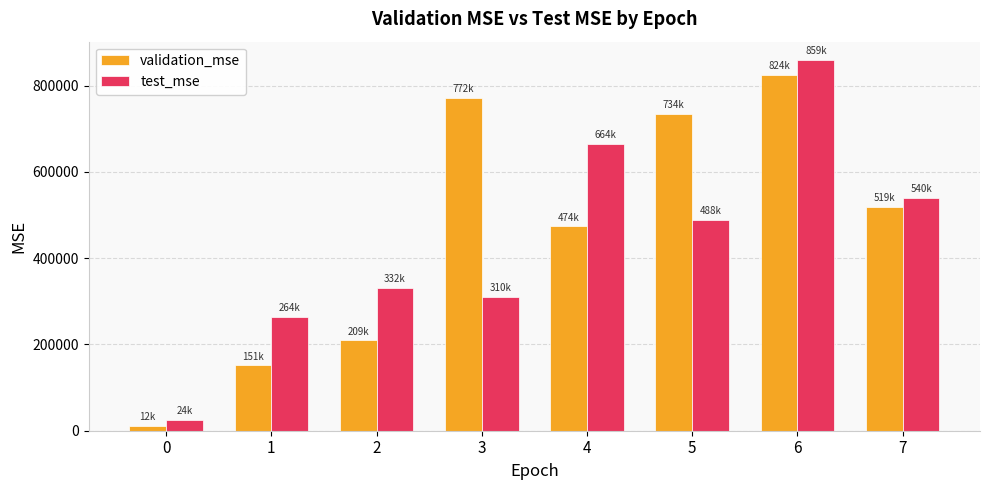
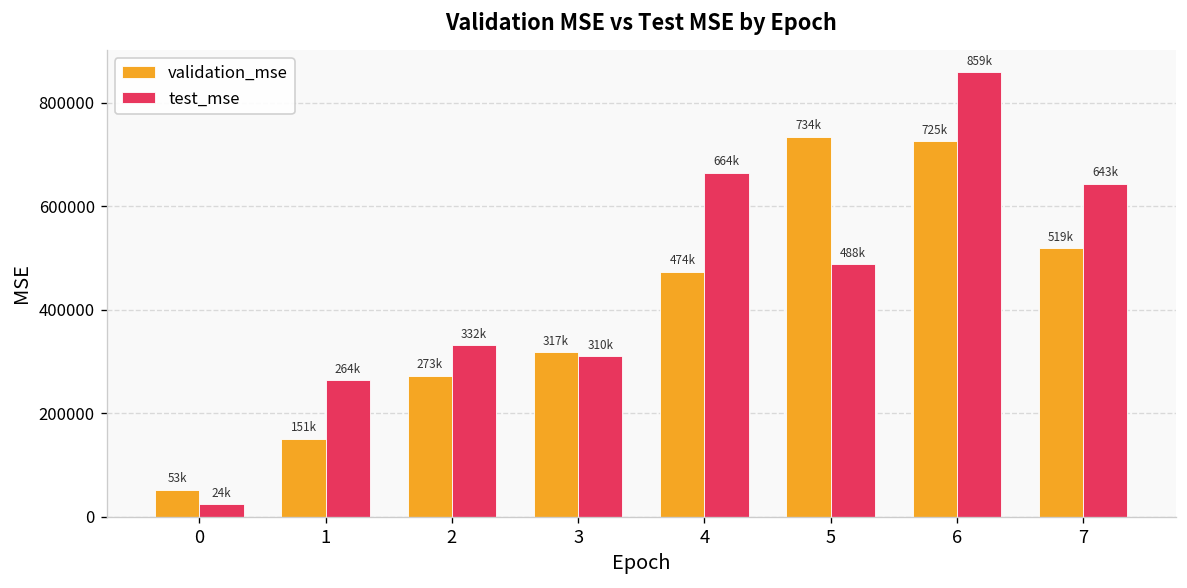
  {
    "validation_mse": {
-     "0": "12k",
+     "0": "53k",
      "1": "151k",
-     "2": "209k",
-     "3": "772k",
+     "2": "273k",
+     "3": "317k",
      "4": "474k",
      "5": "734k",
-     "6": "824k",
+     "6": "725k",
      "7": "519k"
    },
    "test_mse": {
      "0": "24k",
      "1": "264k",
      "2": "332k",
      "3": "310k",
      "4": "664k",
      "5": "488k",
      "6": "859k",
-     "7": "540k"
+     "7": "643k"
    }
  }
